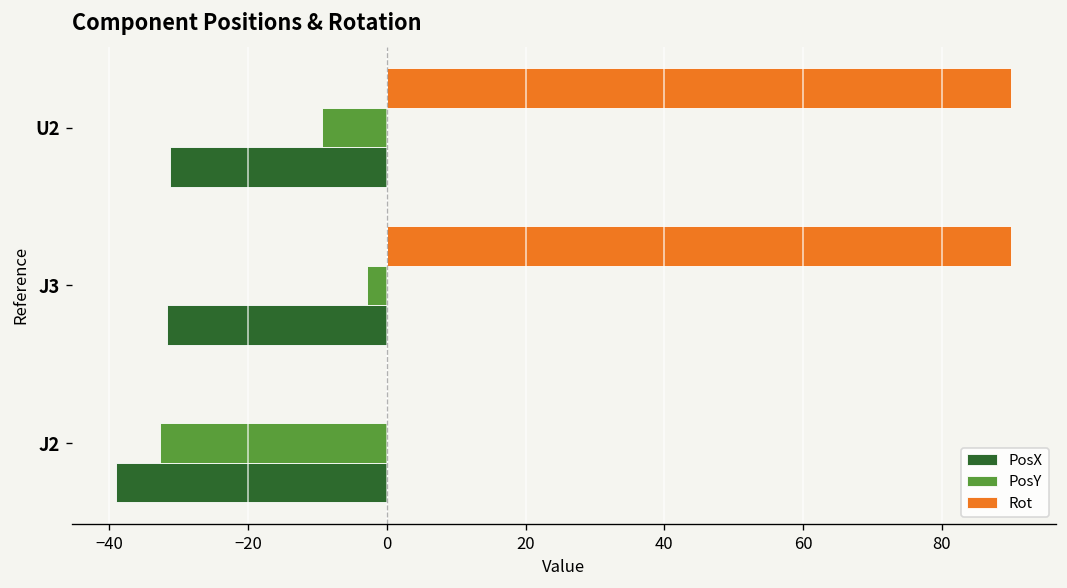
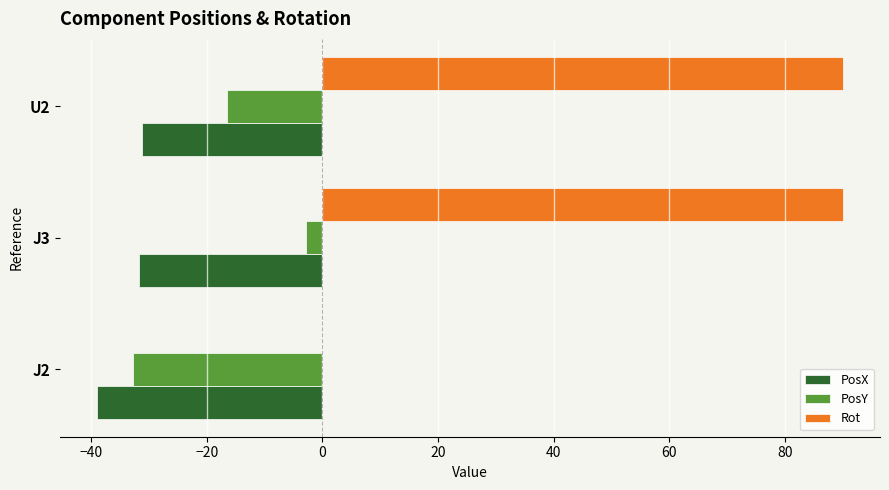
  {
    "PosX": {
      "U2": -31,
      "J3": -32,
      "J2": -39
    },
    "PosY": {
-     "U2": -9,
+     "U2": -17,
      "J3": -3,
      "J2": -33
    },
    "Rot": {
      "U2": 90,
      "J3": 90,
      "J2": 0
    }
  }
